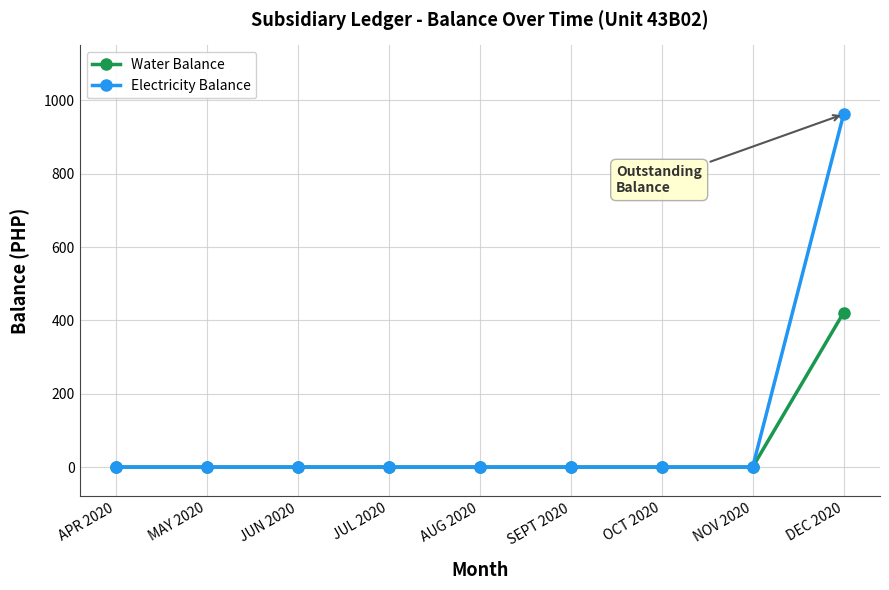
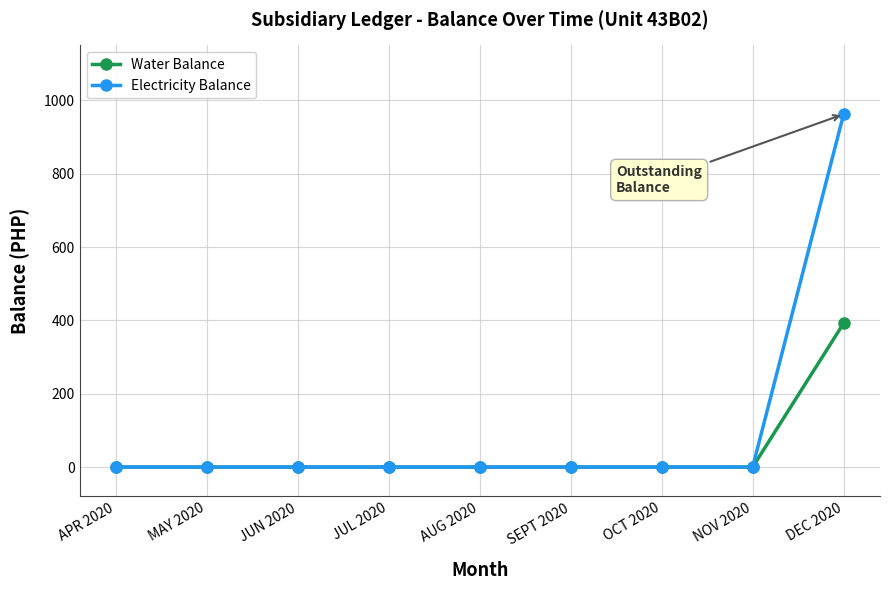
  {
    "Water Balance": {
-     "DEC 2020": 420
+     "DEC 2020": 390
    },
    "Electricity Balance": {
      "DEC 2020": 960
    }
  }
